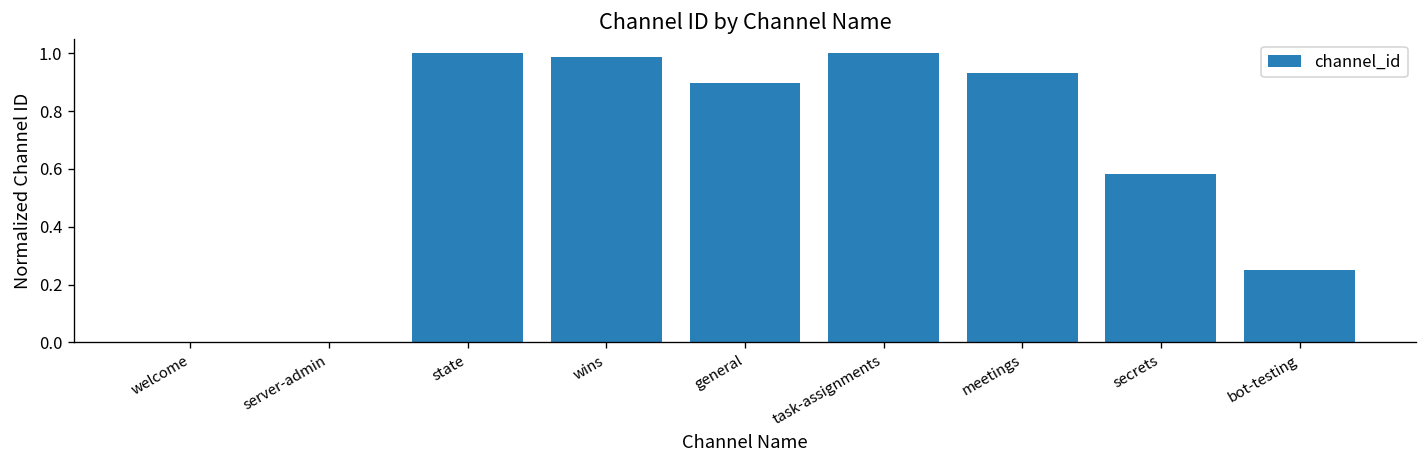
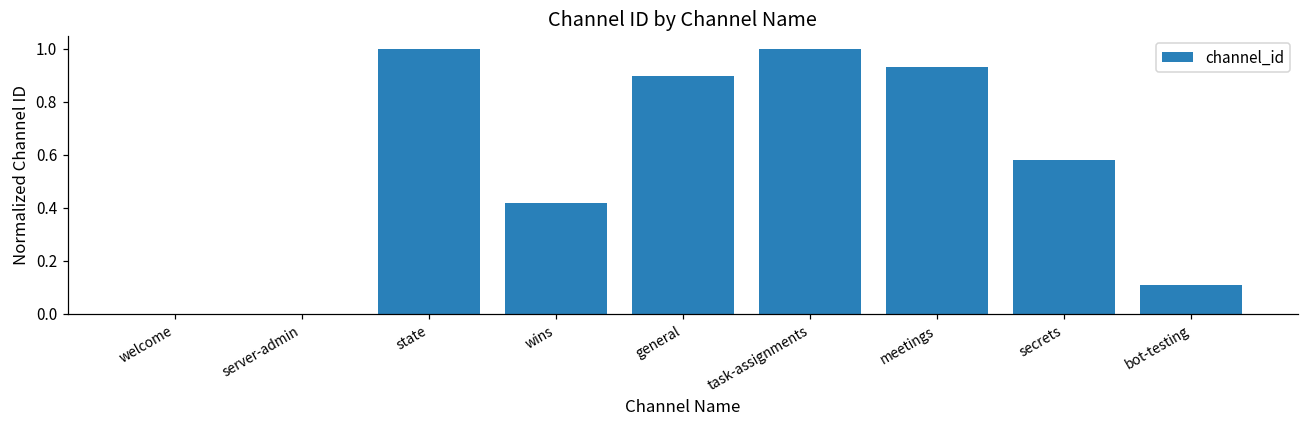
  {
    "welcome": 0.00,
    "state": 1.00,
-   "wins": 0.99,
+   "wins": 0.42,
    "general": 0.90,
    "task-assignments": 1.00,
    "meetings": 0.93,
    "secrets": 0.58,
-   "bot-testing": 0.25
+   "bot-testing": 0.11
  }
